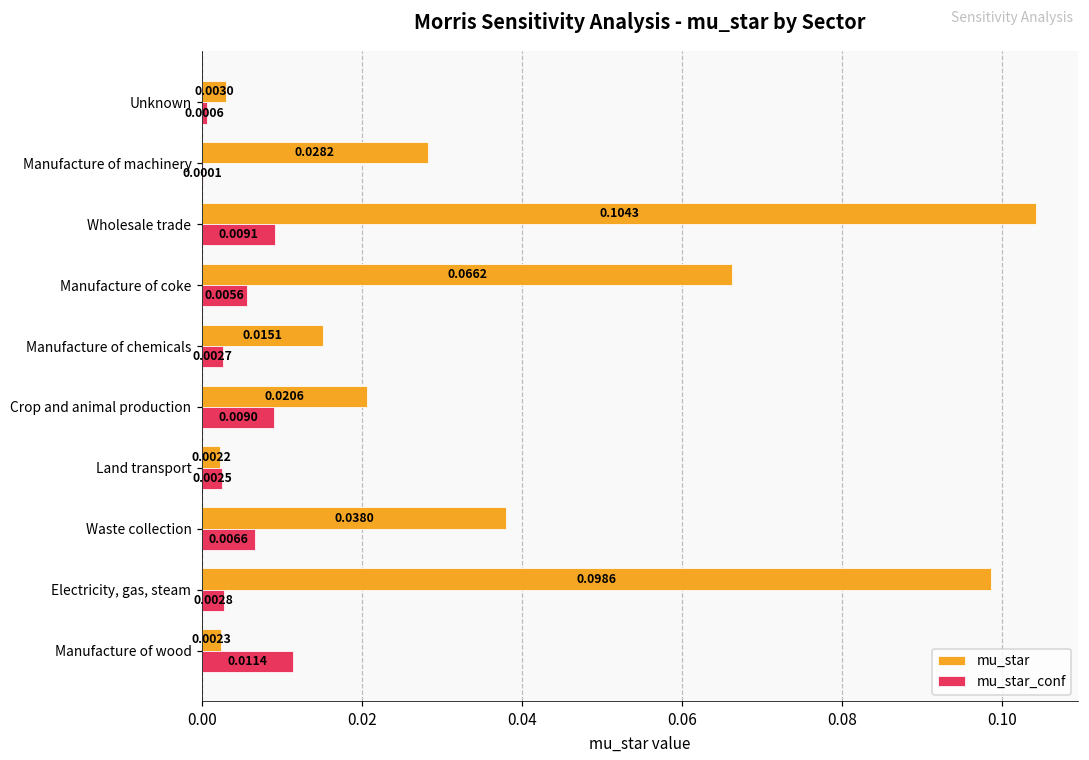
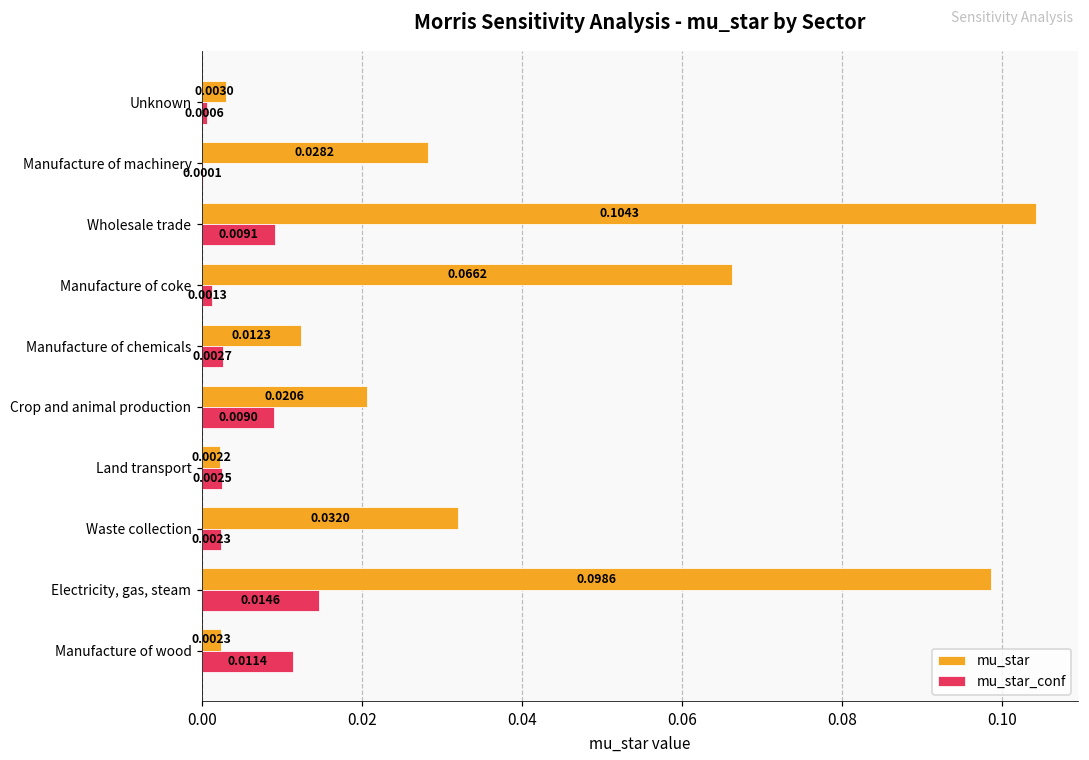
  {
    "mu_star": {
      "Unknown": 0.0030,
      "Manufacture of machinery": 0.0282,
      "Wholesale trade": 0.1043,
      "Manufacture of coke": 0.0662,
-     "Manufacture of chemicals": 0.0151,
+     "Manufacture of chemicals": 0.0123,
      "Crop and animal production": 0.0206,
      "Land transport": 0.0022,
-     "Waste collection": 0.0380,
+     "Waste collection": 0.0320,
      "Electricity, gas, steam": 0.0986,
      "Manufacture of wood": 0.0023
    },
    "mu_star_conf": {
      "Unknown": 0.0006,
      "Manufacture of machinery": 0.0001,
      "Wholesale trade": 0.0091,
-     "Manufacture of coke": 0.0056,
+     "Manufacture of coke": 0.0013,
      "Manufacture of chemicals": 0.0027,
      "Crop and animal production": 0.0090,
      "Land transport": 0.0025,
-     "Waste collection": 0.0066,
-     "Electricity, gas, steam": 0.0028,
+     "Waste collection": 0.0023,
+     "Electricity, gas, steam": 0.0146,
      "Manufacture of wood": 0.0114
    }
  }
